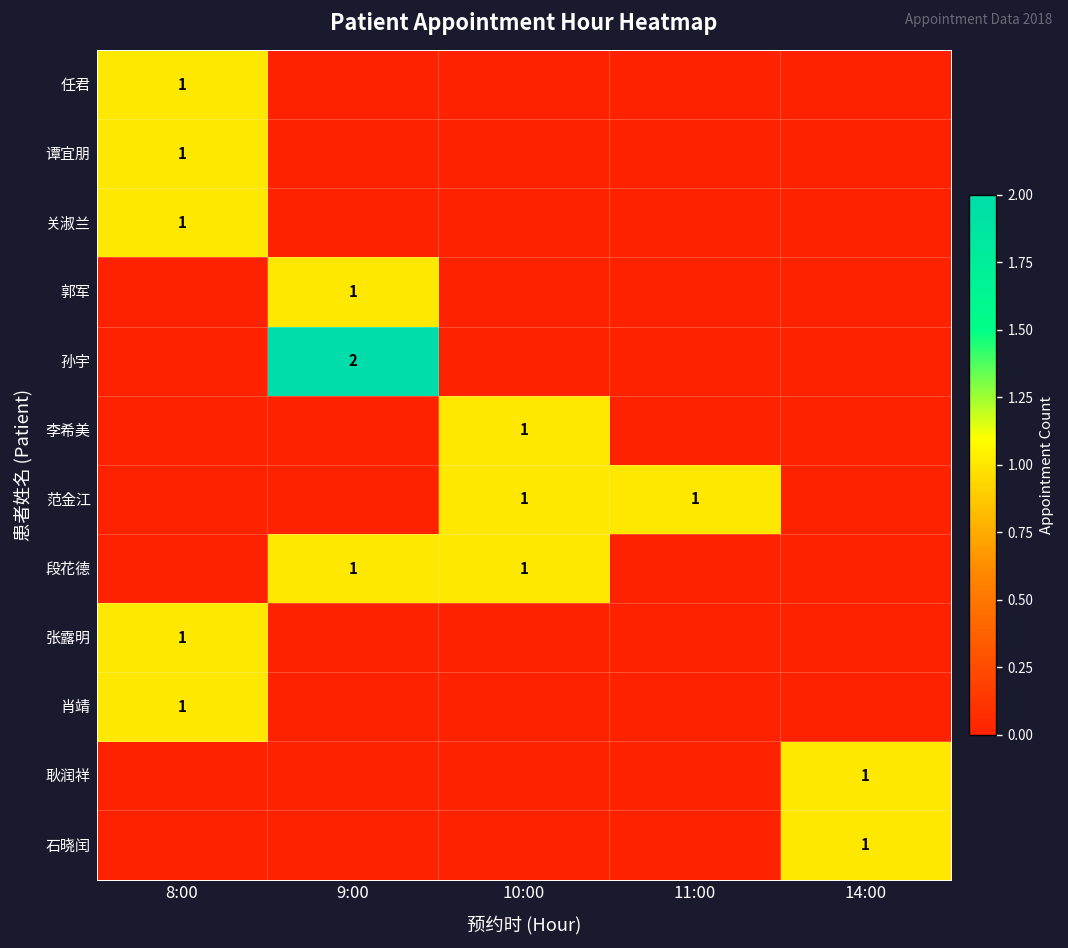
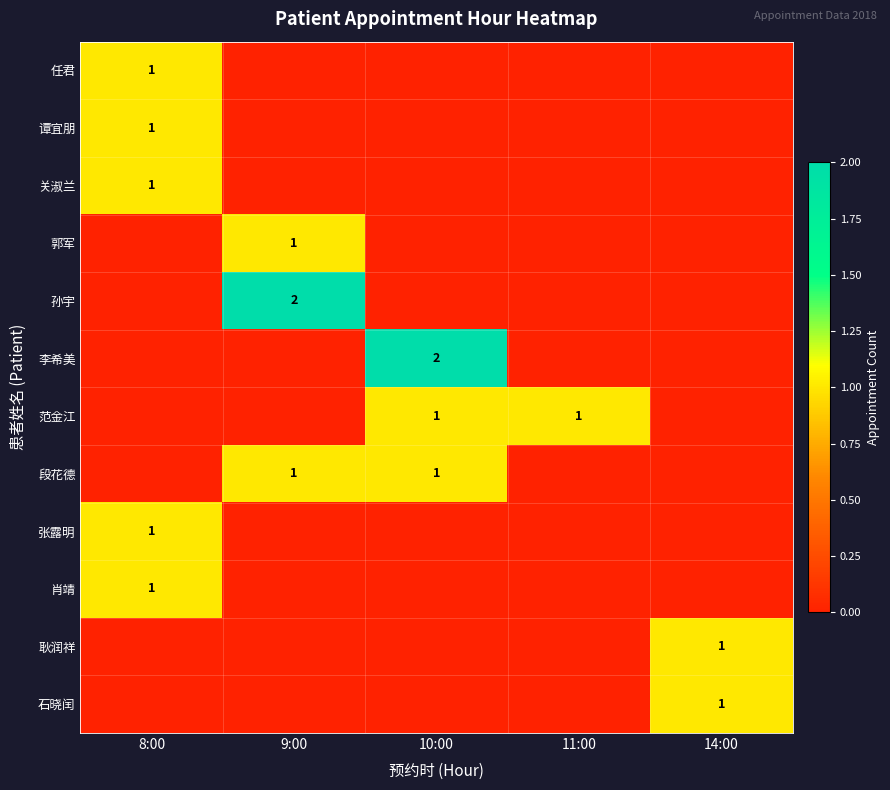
  {
    "任君": {
      "8:00": 1
    },
    "谭宜朋": {
      "8:00": 1
    },
    "关淑兰": {
      "8:00": 1
    },
    "郭军": {
      "9:00": 1
    },
    "孙宇": {
      "9:00": 2
    },
    "李希美": {
-     "10:00": 1
+     "10:00": 2
    },
    "范金江": {
      "10:00": 1,
      "11:00": 1
    },
    "段花德": {
      "9:00": 1,
      "10:00": 1
    },
    "张露明": {
      "8:00": 1
    },
    "肖靖": {
      "8:00": 1
    },
    "耿润祥": {
      "14:00": 1
    },
    "石晓闰": {
      "14:00": 1
    }
  }
